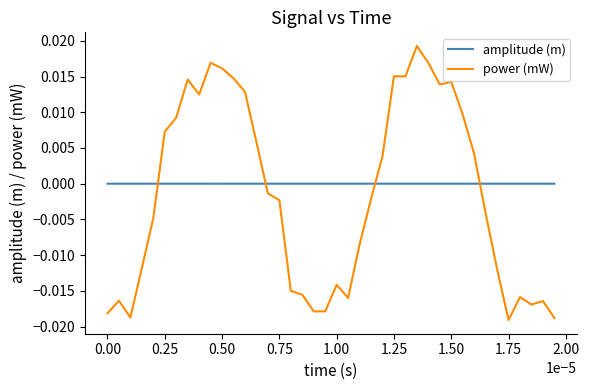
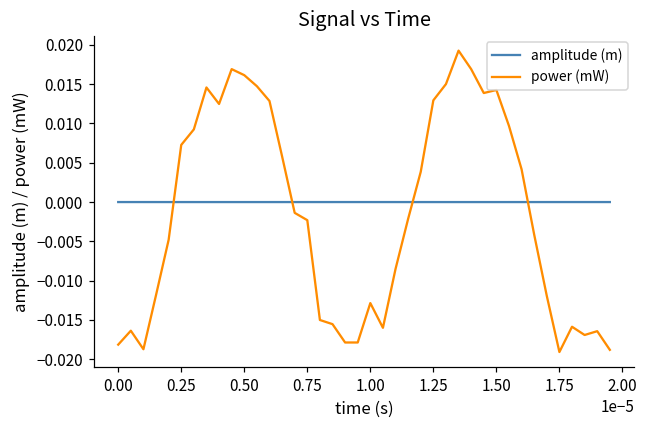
  {
    "amplitude (m)": {
      "0.00": 0.000,
      "0.25": 0.000,
      "0.50": 0.000,
      "0.75": 0.000,
      "1.00": 0.000,
      "1.25": 0.000,
      "1.50": 0.000,
      "1.75": 0.000
    },
    "power (mW)": {
      "0.00": -0.018,
      "0.25": 0.007,
      "0.50": 0.016,
      "0.75": -0.002,
-     "1.00": -0.014,
-     "1.25": 0.015,
+     "1.00": -0.013,
+     "1.25": 0.013,
      "1.50": 0.014,
      "1.75": -0.019
    }
  }
